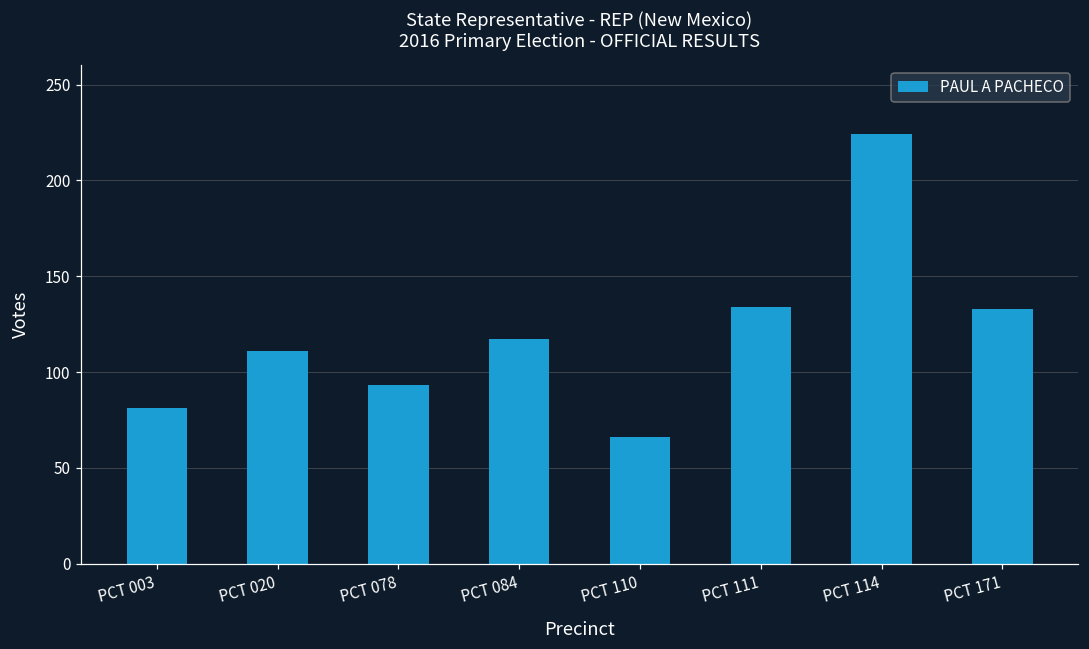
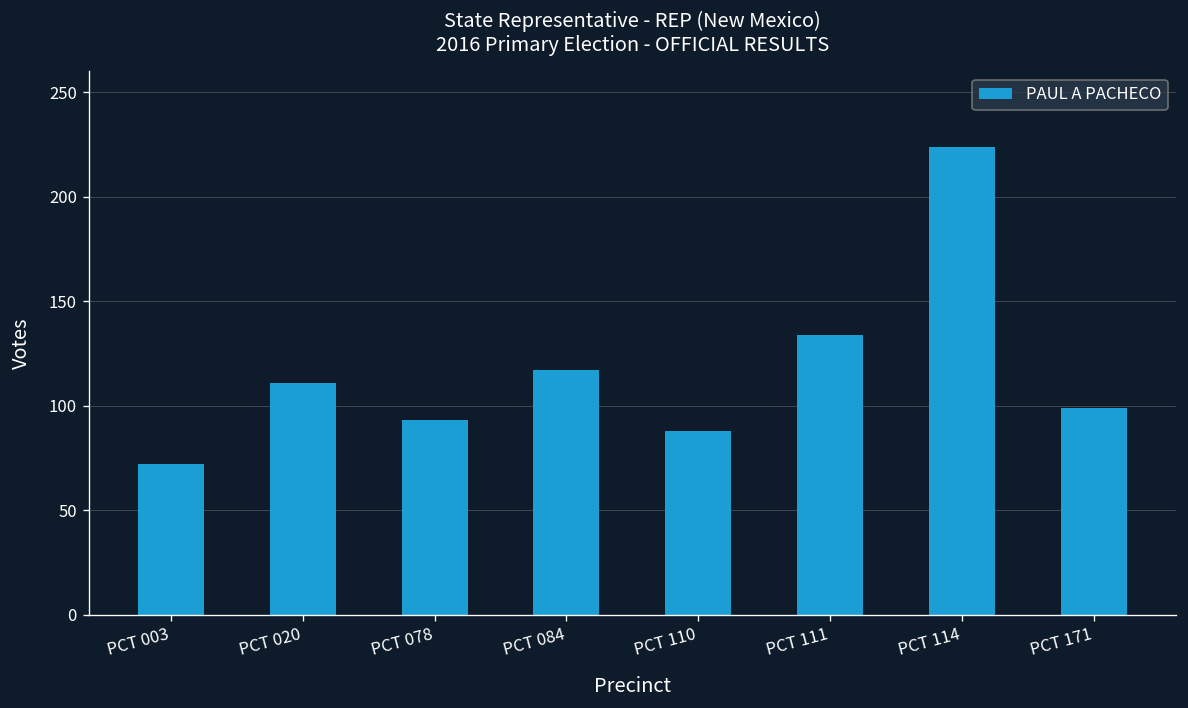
  {
-   "PCT 003": 81,
+   "PCT 003": 72,
    "PCT 020": 111,
    "PCT 078": 93,
    "PCT 084": 117,
-   "PCT 110": 66,
+   "PCT 110": 88,
    "PCT 111": 134,
    "PCT 114": 224,
-   "PCT 171": 133
+   "PCT 171": 99
  }
